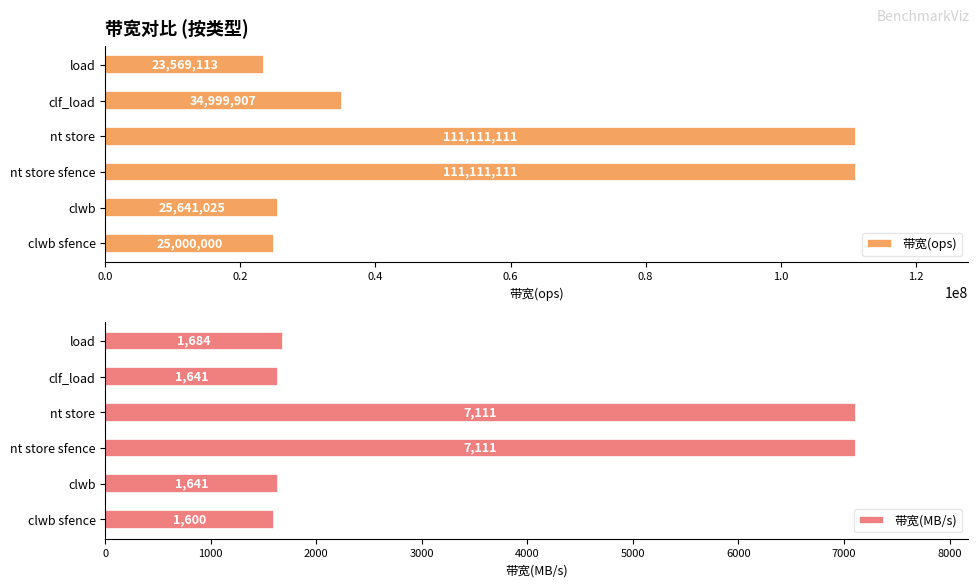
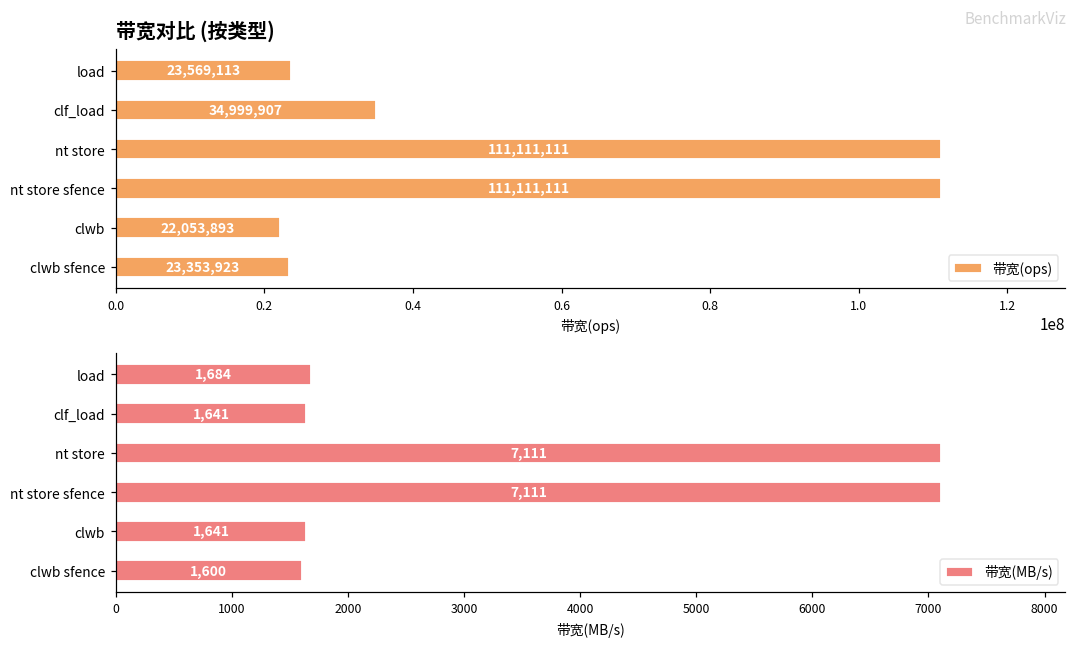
  {
    "带宽对比 (按类型)": {
      "load": "23,569,113",
      "clf_load": "34,999,907",
      "nt store": "111,111,111",
      "nt store sfence": "111,111,111",
-     "clwb": "25,641,025",
-     "clwb sfence": "25,000,000"
+     "clwb": "22,053,893",
+     "clwb sfence": "23,353,923"
    }
  }
